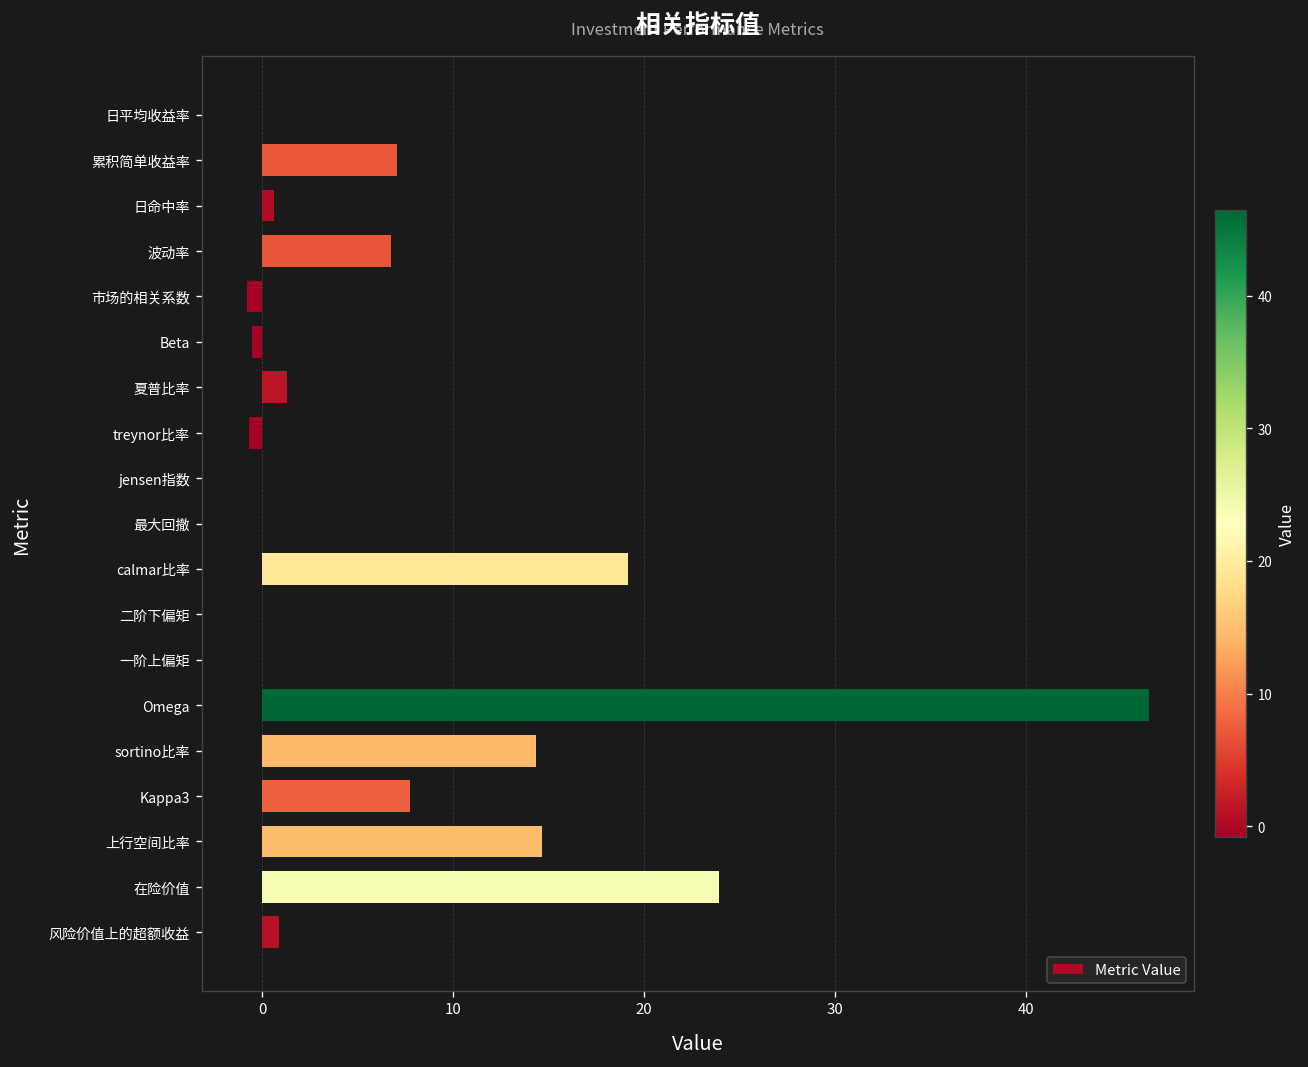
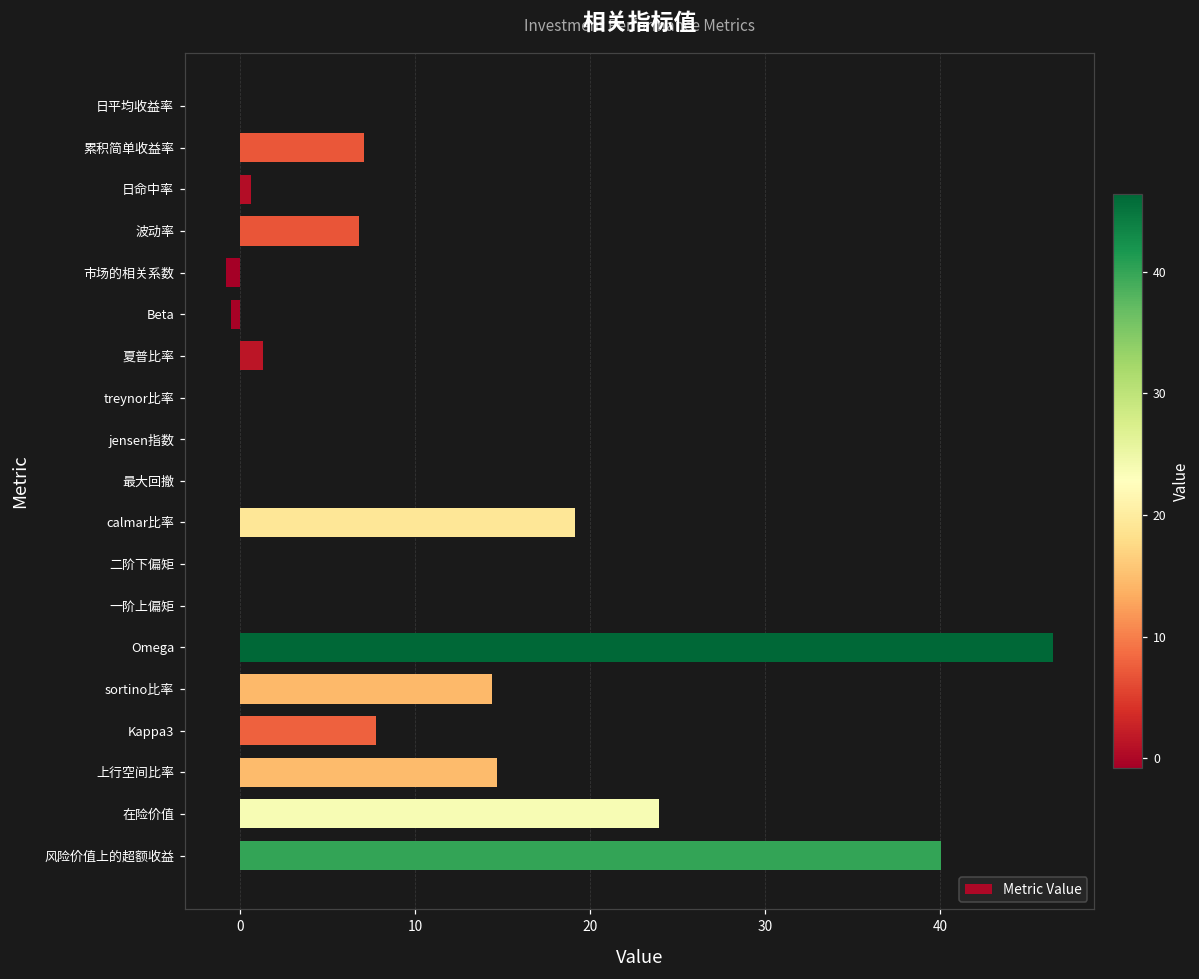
  {
    "累积简单收益率": 7.1,
    "日命中率": 0.6,
    "波动率": 6.8,
    "市场的相关系数": -0.8,
    "Beta": -0.5,
    "夏普比率": 1.3,
-   "treynor比率": -0.7,
+   "treynor比率": 0.0,
    "calmar比率": 19.1,
    "Omega": 46.4,
    "sortino比率": 14.4,
    "Kappa3": 7.7,
    "上行空间比率": 14.7,
    "在险价值": 23.9,
-   "风险价值上的超额收益": 0.9
+   "风险价值上的超额收益": 40.0
  }
